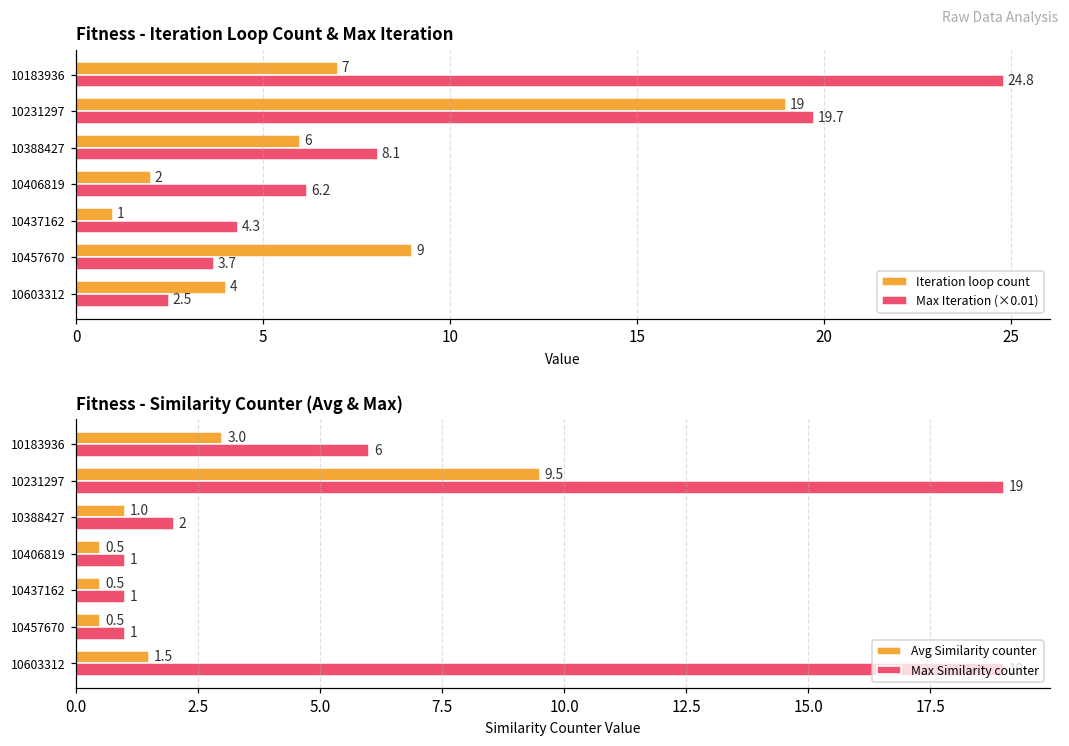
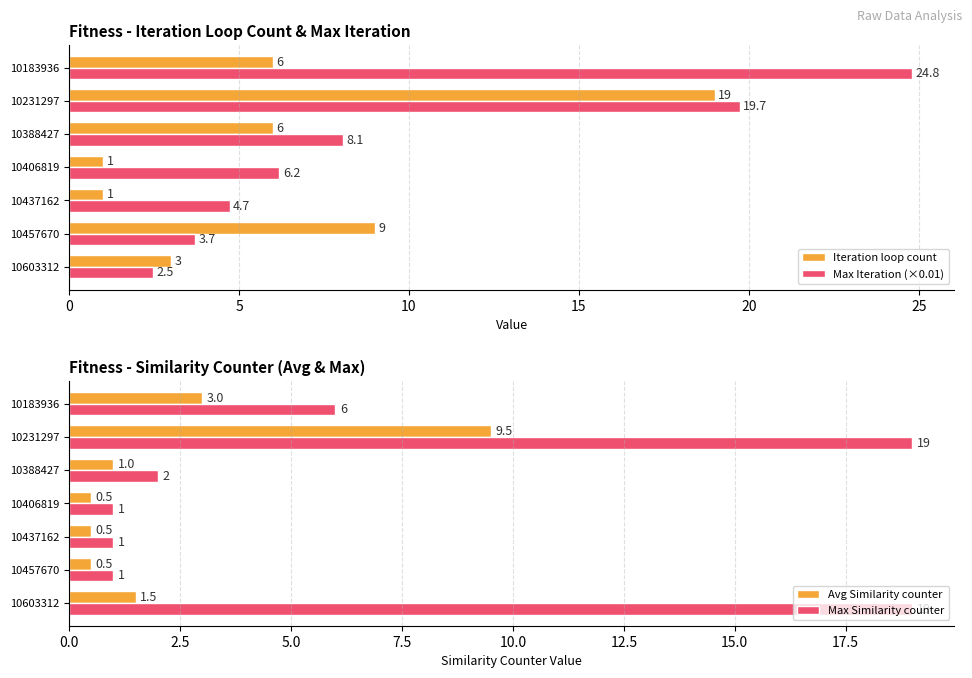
  {
    "Fitness - Iteration Loop Count & Max Iteration": {
      "Iteration loop count": {
-       "10183936": 7,
+       "10183936": 6,
        "10231297": 19,
        "10388427": 6,
-       "10406819": 2,
+       "10406819": 1,
        "10437162": 1,
        "10457670": 9,
-       "10603312": 4
+       "10603312": 3
      },
      "Max Iteration (×0.01)": {
        "10183936": 24.8,
        "10231297": 19.7,
        "10388427": 8.1,
        "10406819": 6.2,
-       "10437162": 4.3,
+       "10437162": 4.7,
        "10457670": 3.7,
        "10603312": 2.5
      }
    },
    "Fitness - Similarity Counter (Avg & Max)": {
      "Avg Similarity counter": {
        "10183936": 3.0,
        "10231297": 9.5,
        "10388427": 1.0,
        "10406819": 0.5,
        "10437162": 0.5,
        "10457670": 0.5,
        "10603312": 1.5
      },
      "Max Similarity counter": {
        "10183936": 6,
        "10231297": 19,
        "10388427": 2,
        "10406819": 1,
        "10437162": 1,
        "10457670": 1
      }
    }
  }
